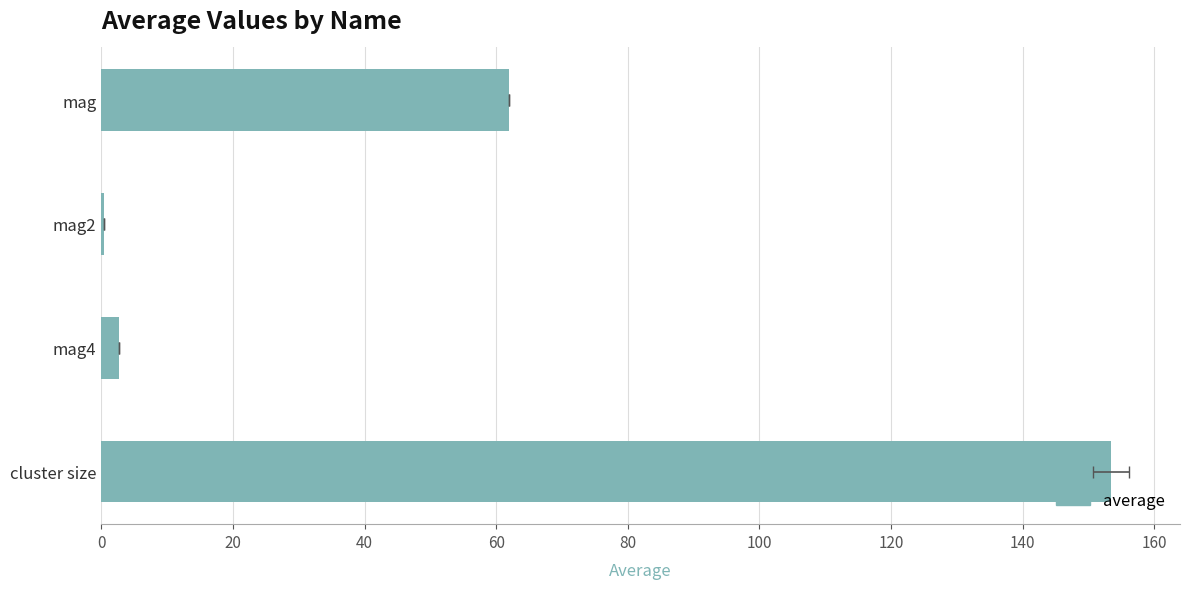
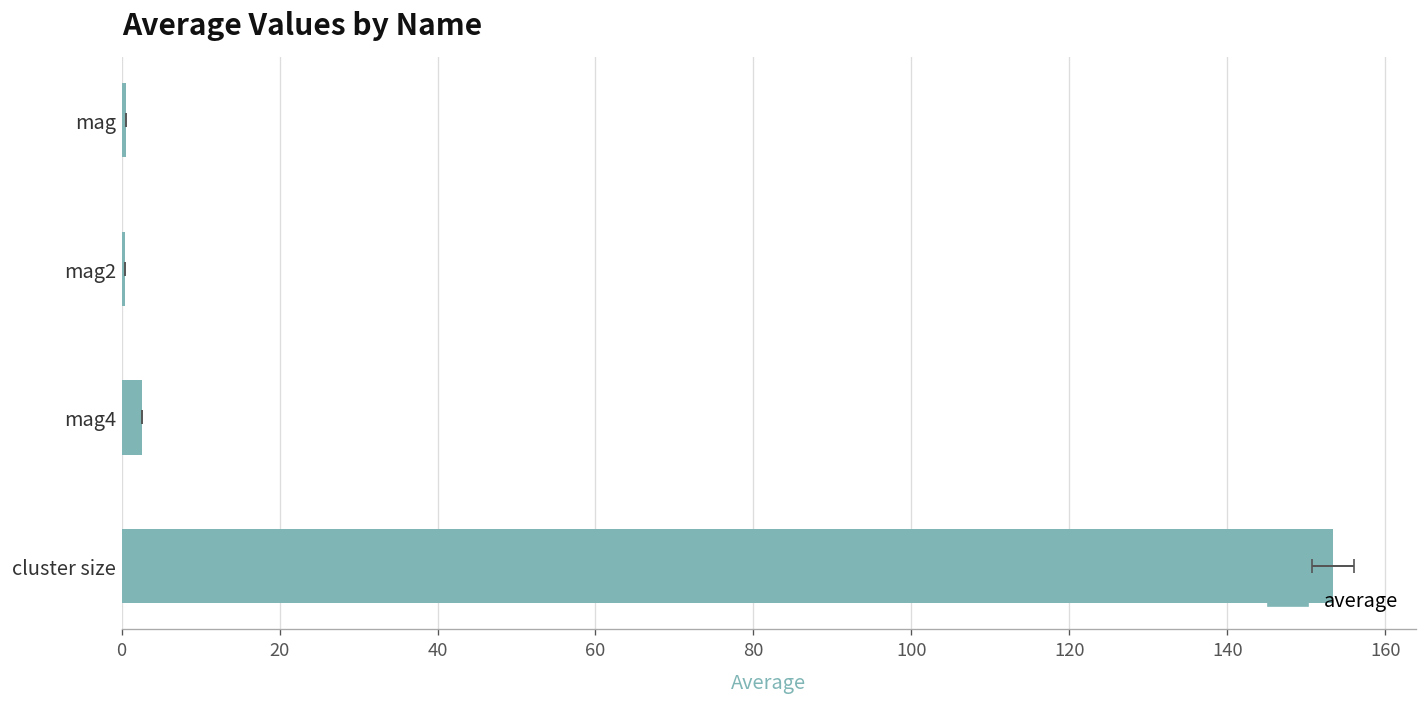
  {
    "average": {
-     "mag": 62,
+     "mag": 1,
      "mag4": 3,
      "cluster size": 153
    }
  }
